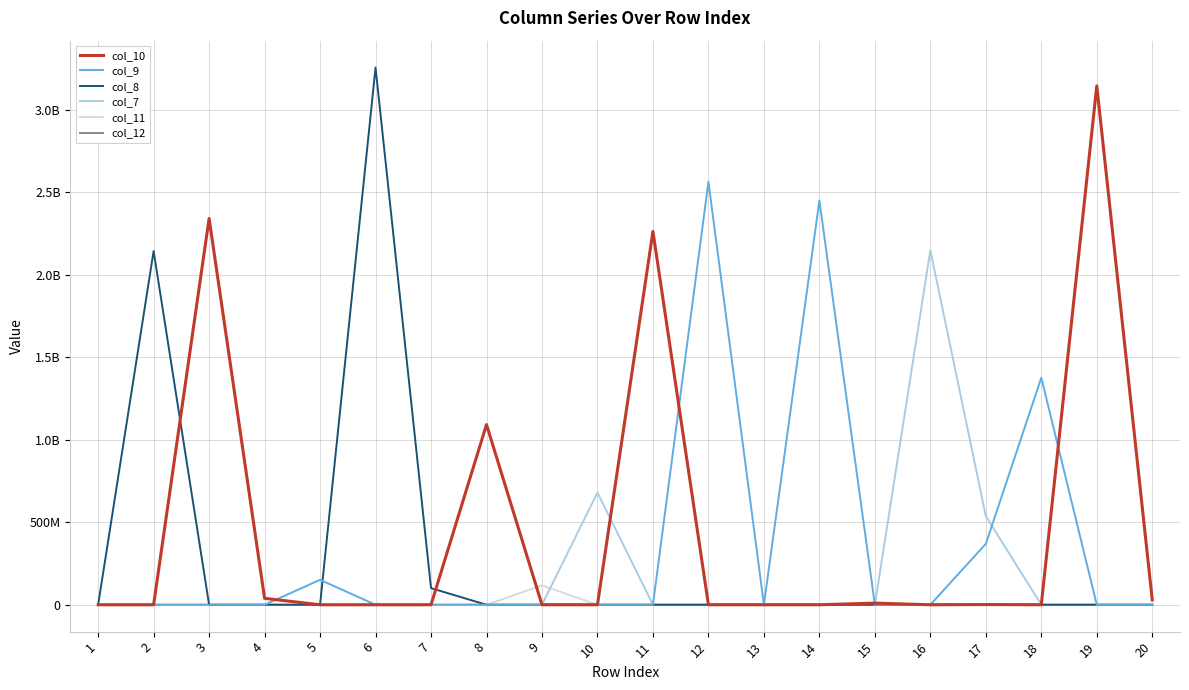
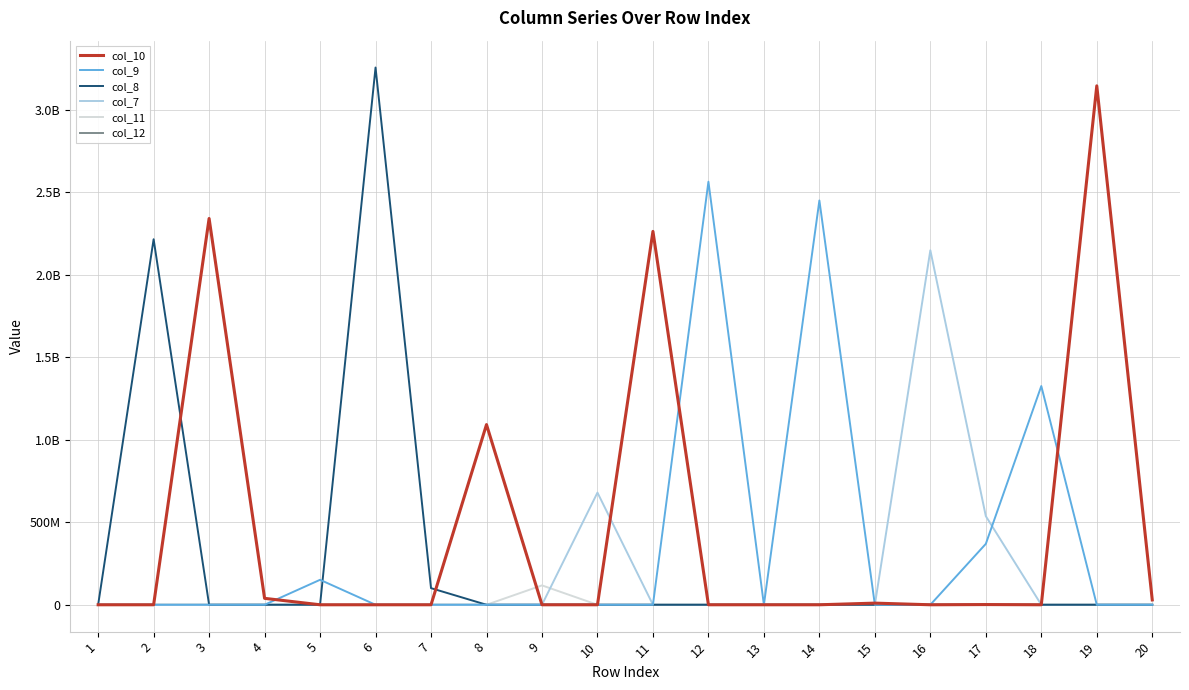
  {
    "col_10": {
      "3": 2340000000,
      "4": 40000000,
      "8": 1090000000,
      "11": 2260000000,
      "19": 3140000000,
      "20": 30000000
    },
    "col_9": {
      "5": 150000000,
      "12": 2560000000,
      "14": 2450000000,
      "17": 370000000,
-     "18": 1380000000
+     "18": 1330000000
    },
    "col_8": {
-     "2": 2140000000,
+     "2": 2210000000,
      "6": 3250000000,
      "7": 100000000
    }
  }
